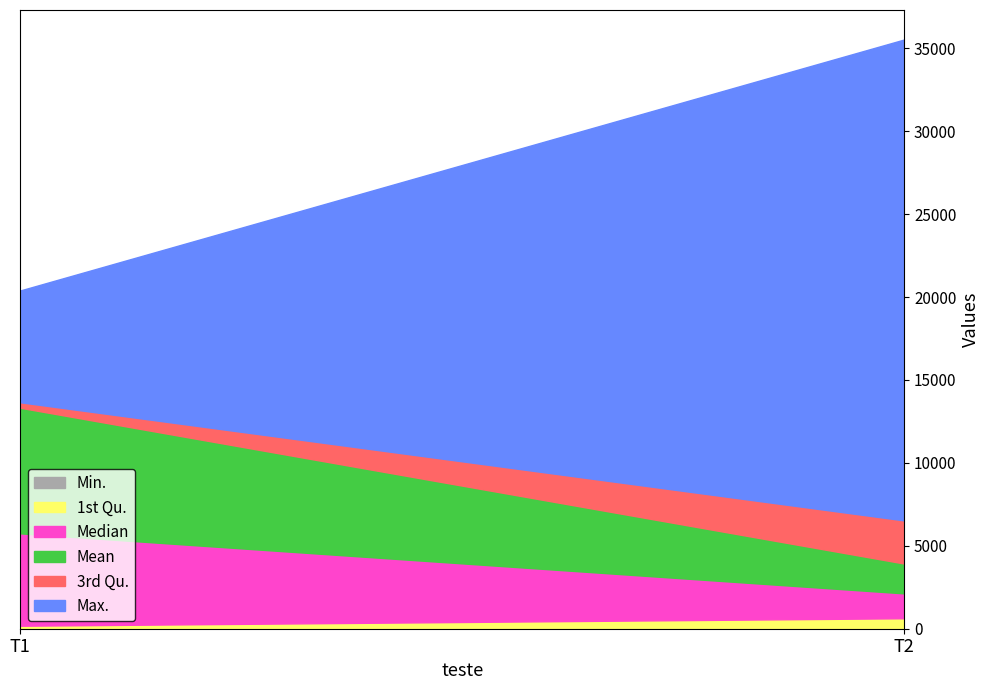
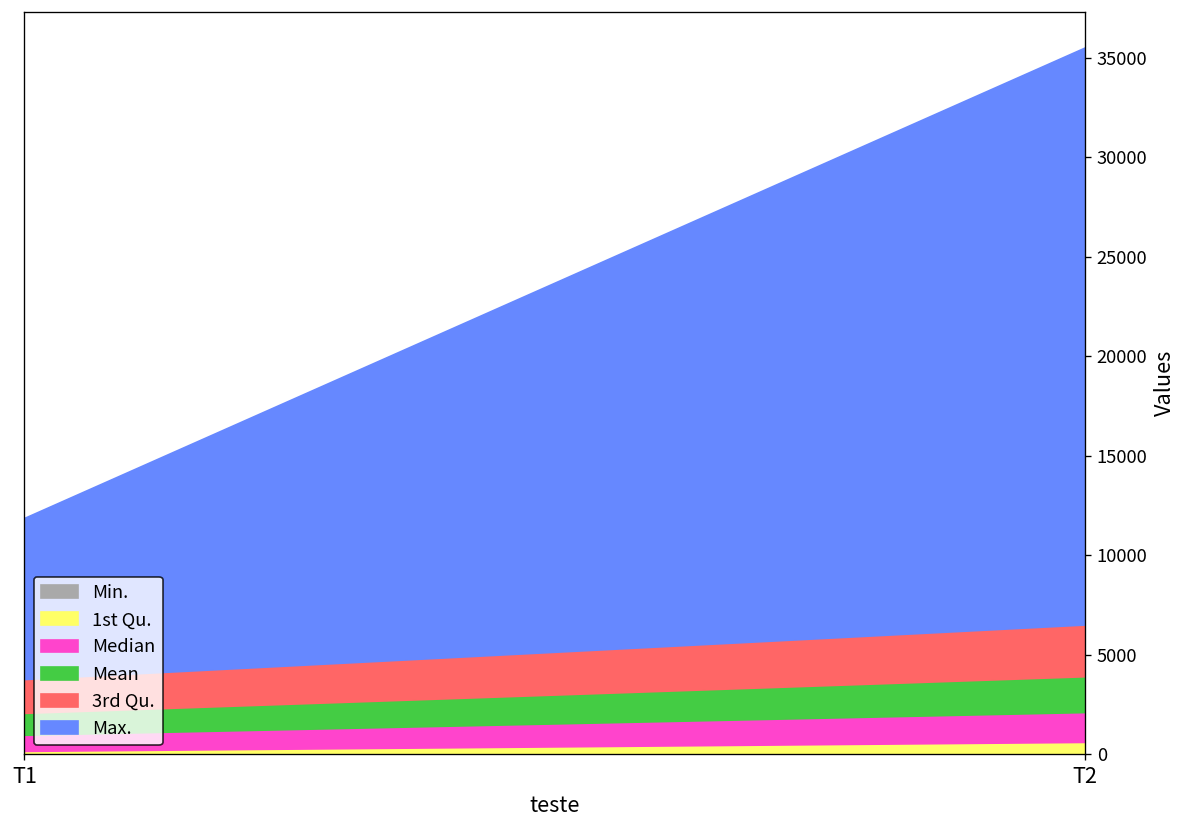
  {
    "Median": {
-     "T1": 5600
+     "T1": 800
    },
    "Mean": {
-     "T1": 7600
+     "T1": 1100
    },
    "3rd Qu.": {
-     "T1": 300
+     "T1": 1700
    },
    "Max.": {
-     "T1": 6700,
+     "T1": 8100,
      "T2": 29000
    }
  }
